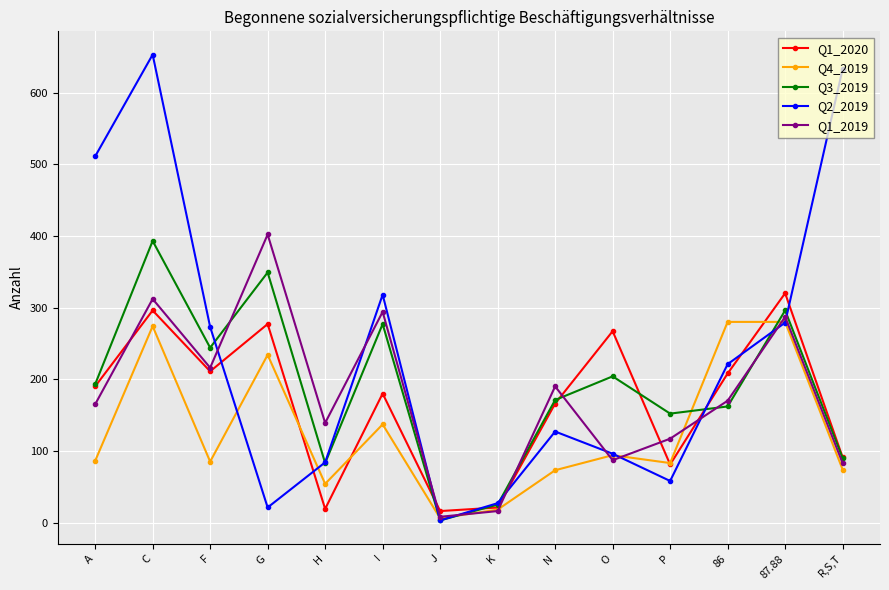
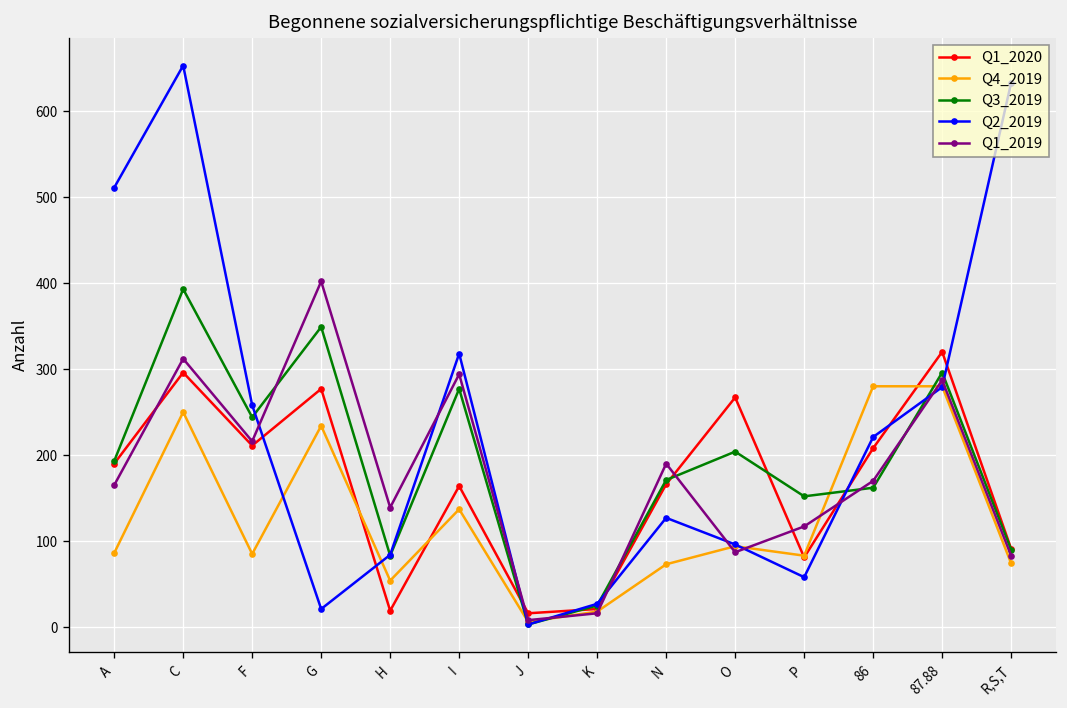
  {
    "Q1_2020": {
      "C": 300,
      "F": 210,
      "G": 280,
      "H": 20,
-     "I": 180,
+     "I": 160,
      "J": 20,
      "N": 170,
      "O": 270,
      "86": 210,
      "87.88": 320
    },
    "Q4_2019": {
      "A": 90,
-     "C": 270,
+     "C": 250,
      "F": 90,
      "G": 230,
      "H": 50,
      "I": 140,
      "N": 70,
      "86": 280,
      "R,S,T": 70
    },
    "Q3_2019": {
      "C": 390,
      "F": 240,
      "G": 350,
      "I": 280,
      "N": 170,
      "O": 200,
      "P": 150,
      "86": 160,
      "87.88": 300
    },
    "Q2_2019": {
      "A": 510,
      "C": 650,
-     "F": 270,
+     "F": 260,
      "G": 20,
      "I": 320,
      "N": 130,
      "P": 60,
      "86": 220
    },
    "Q1_2019": {
      "A": 170,
      "C": 310,
      "F": 220,
      "G": 400,
      "H": 140,
      "I": 290,
      "N": 190,
      "O": 90,
      "P": 120,
      "86": 170,
      "87.88": 290,
      "R,S,T": 80
    }
  }
